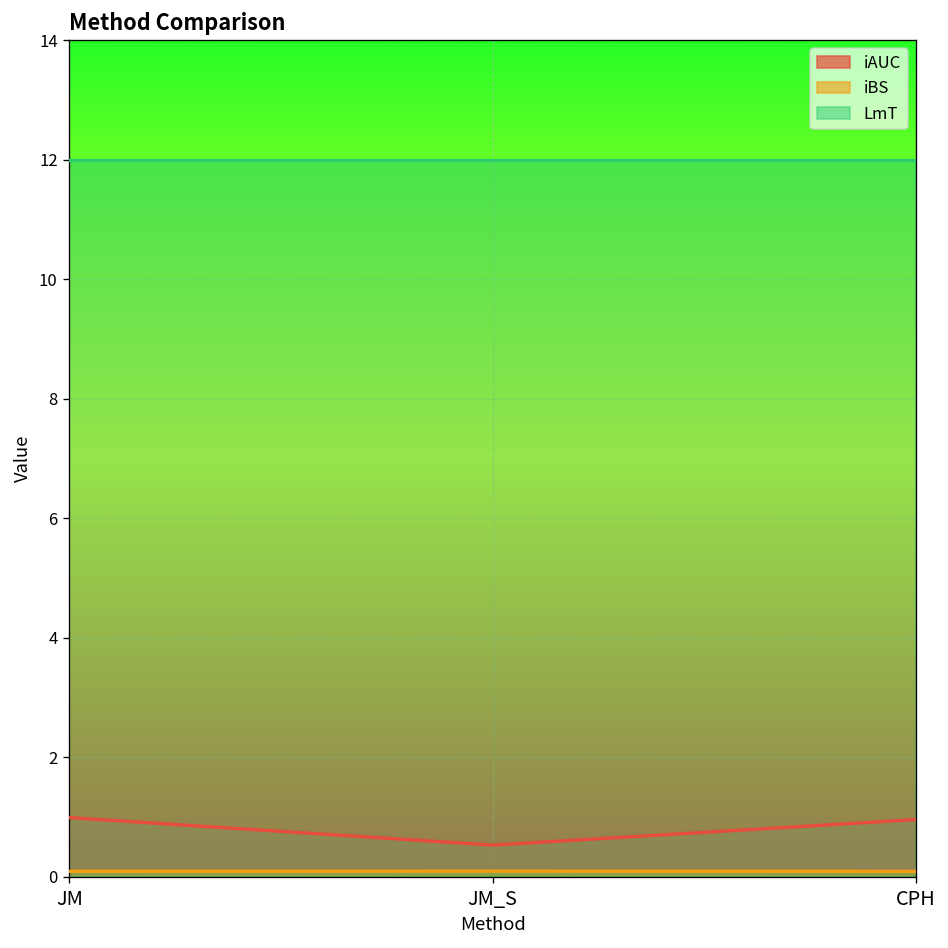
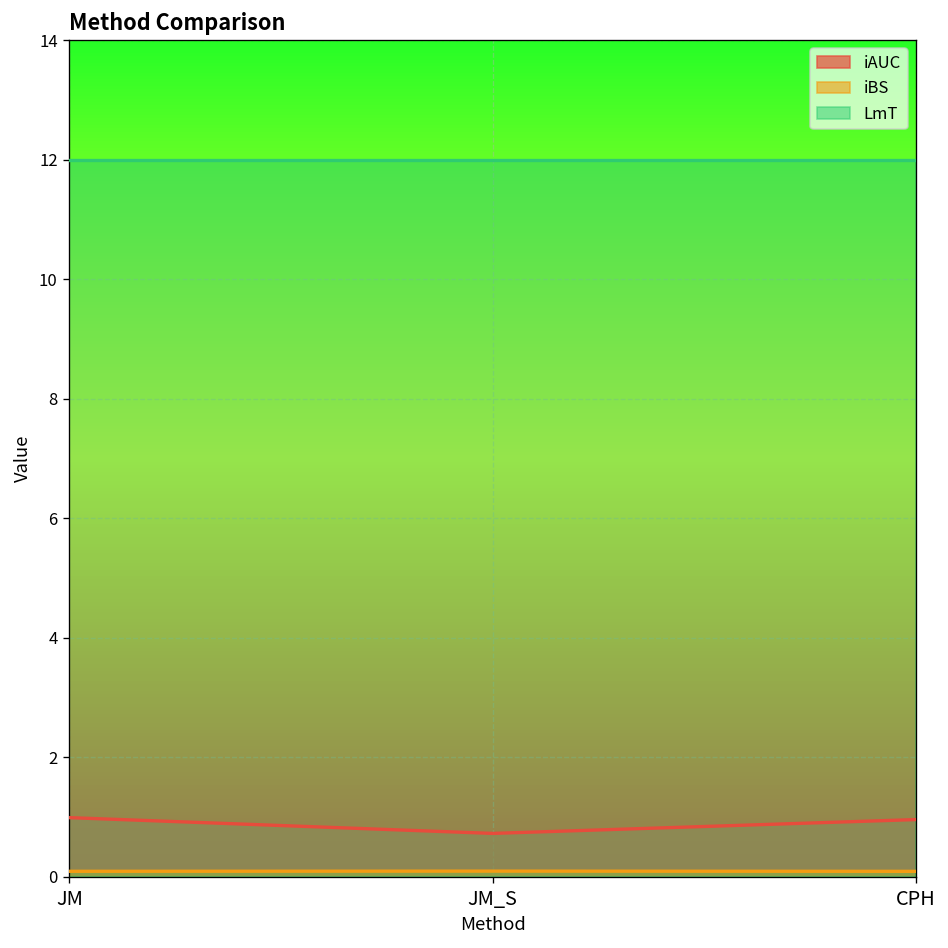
  {
    "iAUC": {
      "JM": 1.0,
-     "JM_S": 0.5,
+     "JM_S": 0.7,
      "CPH": 1.0
    },
    "iBS": {
      "JM": 0.1,
      "JM_S": 0.1,
      "CPH": 0.1
    },
    "LmT": {
      "JM": 12.0,
      "JM_S": 12.0,
      "CPH": 12.0
    }
  }
